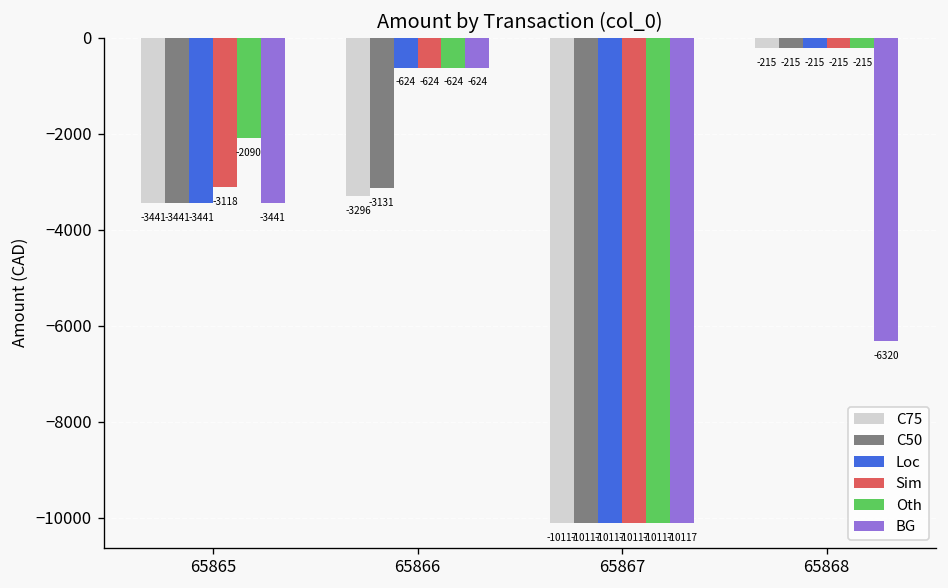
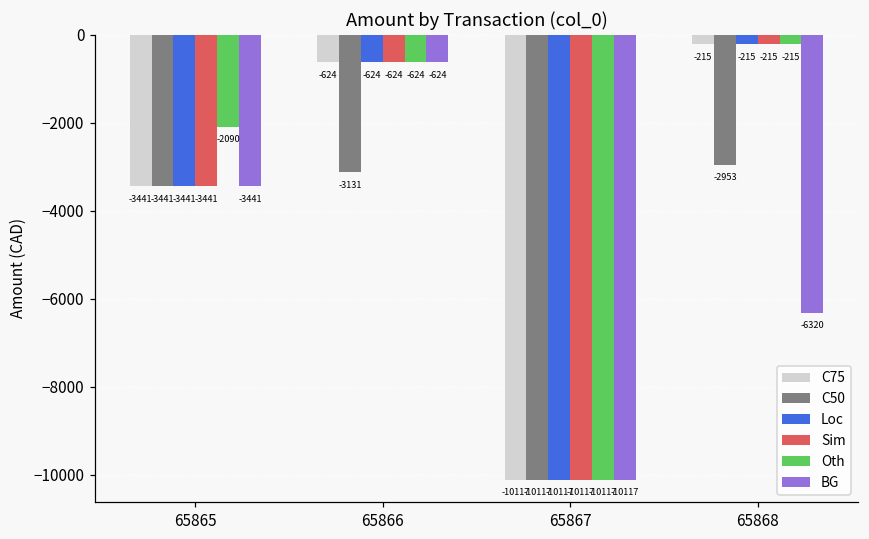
  {
    "C75": {
      "65865": -3441,
-     "65866": -3296,
+     "65866": -624,
      "65868": -215
    },
    "C50": {
      "65865": -3441,
      "65866": -3131,
-     "65868": -215
+     "65868": -2953
    },
    "Loc": {
      "65865": -3441,
      "65866": -624,
      "65868": -215
    },
    "Sim": {
-     "65865": -3118,
+     "65865": -3441,
      "65866": -624,
      "65868": -215
    },
    "Oth": {
      "65865": -2090,
      "65866": -624,
      "65868": -215
    },
    "BG": {
      "65865": -3441,
      "65866": -624,
      "65868": -6320
    }
  }
